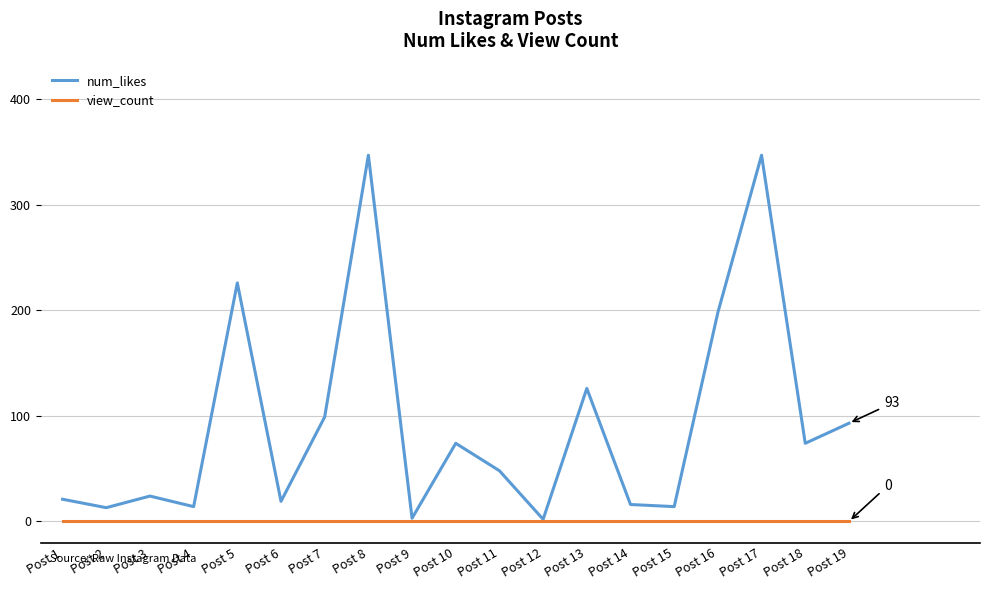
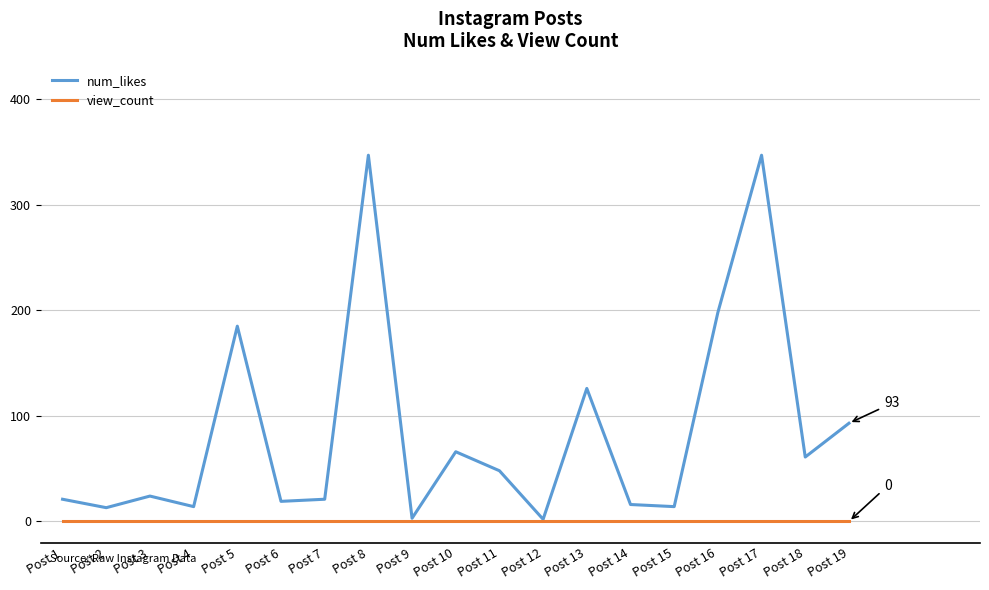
  {
    "num_likes": {
      "Post 1": 21,
      "Post 2": 13,
      "Post 3": 24,
      "Post 4": 14,
-     "Post 5": 226,
+     "Post 5": 185,
      "Post 6": 19,
-     "Post 7": 99,
+     "Post 7": 21,
      "Post 8": 347,
      "Post 9": 3,
-     "Post 10": 74,
+     "Post 10": 66,
      "Post 11": 48,
      "Post 13": 126,
      "Post 14": 16,
      "Post 15": 14,
      "Post 16": 198,
      "Post 17": 347,
-     "Post 18": 74
+     "Post 18": 61
    },
    "view_count": {
      "Post 19": 0
    }
  }
